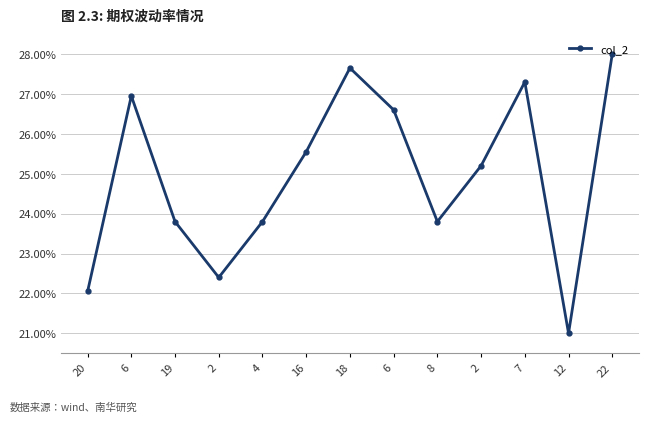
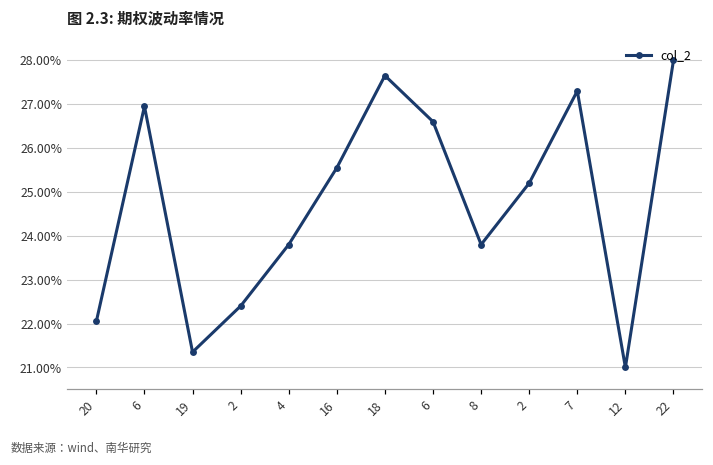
  {
    "20": "22.1%",
-   "19": "23.8%",
+   "19": "21.3%",
    "4": "23.8%",
    "16": "25.6%",
    "18": "27.7%",
    "8": "23.8%",
    "7": "27.3%",
    "12": "21.0%",
    "22": "28.0%"
  }
